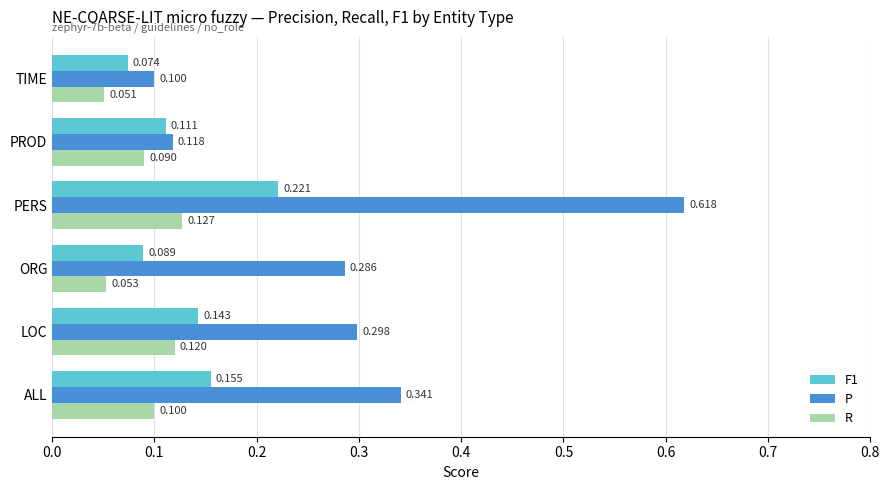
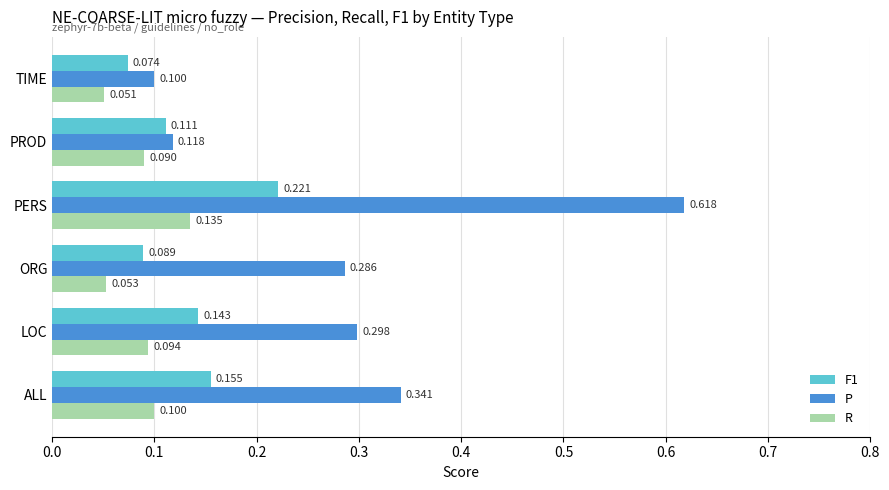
  {
    "R": {
      "TIME": 0.051,
      "PROD": 0.090,
-     "PERS": 0.127,
+     "PERS": 0.135,
      "ORG": 0.053,
-     "LOC": 0.120,
+     "LOC": 0.094,
      "ALL": 0.100
    }
  }
